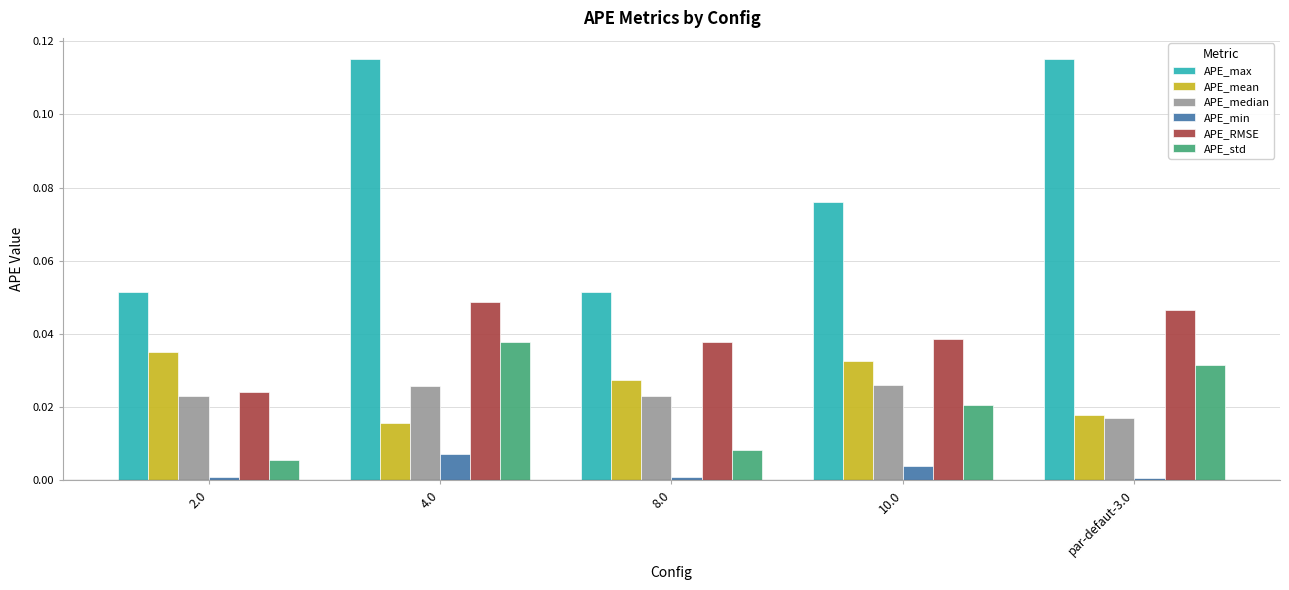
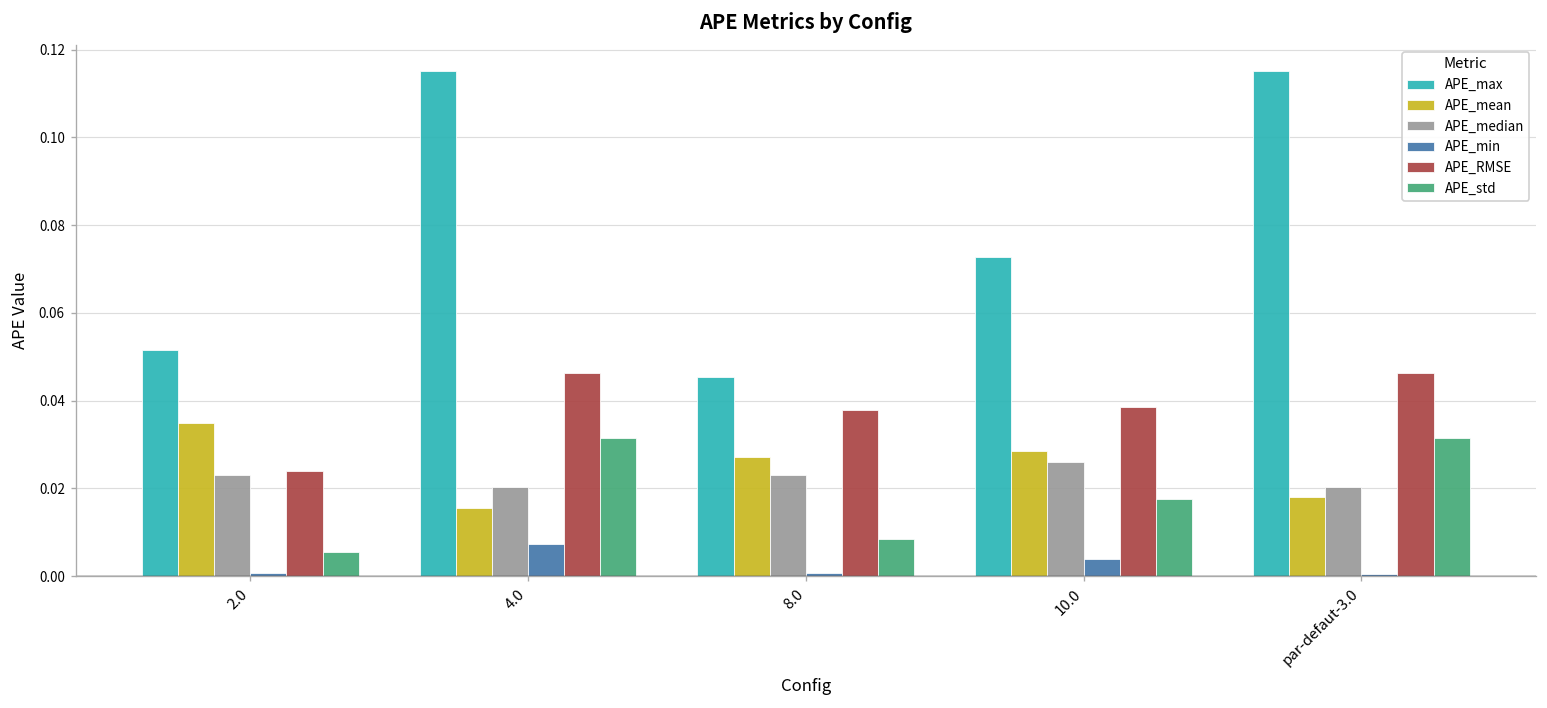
  {
    "APE_max": {
      "2.0": 0.052,
      "4.0": 0.115,
-     "8.0": 0.052,
-     "10.0": 0.076,
+     "8.0": 0.045,
+     "10.0": 0.073,
      "par-defaut-3.0": 0.115
    },
    "APE_mean": {
      "2.0": 0.035,
      "4.0": 0.016,
      "8.0": 0.027,
-     "10.0": 0.032,
+     "10.0": 0.029,
      "par-defaut-3.0": 0.018
    },
    "APE_median": {
      "2.0": 0.023,
-     "4.0": 0.026,
+     "4.0": 0.020,
      "8.0": 0.023,
      "10.0": 0.026,
-     "par-defaut-3.0": 0.017
+     "par-defaut-3.0": 0.020
    },
    "APE_min": {
      "2.0": 0.001,
      "4.0": 0.007,
      "8.0": 0.001,
      "10.0": 0.004
    },
    "APE_RMSE": {
      "2.0": 0.024,
-     "4.0": 0.049,
+     "4.0": 0.046,
      "8.0": 0.038,
      "10.0": 0.039,
      "par-defaut-3.0": 0.046
    },
    "APE_std": {
      "2.0": 0.006,
-     "4.0": 0.038,
+     "4.0": 0.031,
      "8.0": 0.008,
-     "10.0": 0.021,
+     "10.0": 0.018,
      "par-defaut-3.0": 0.031
    }
  }
